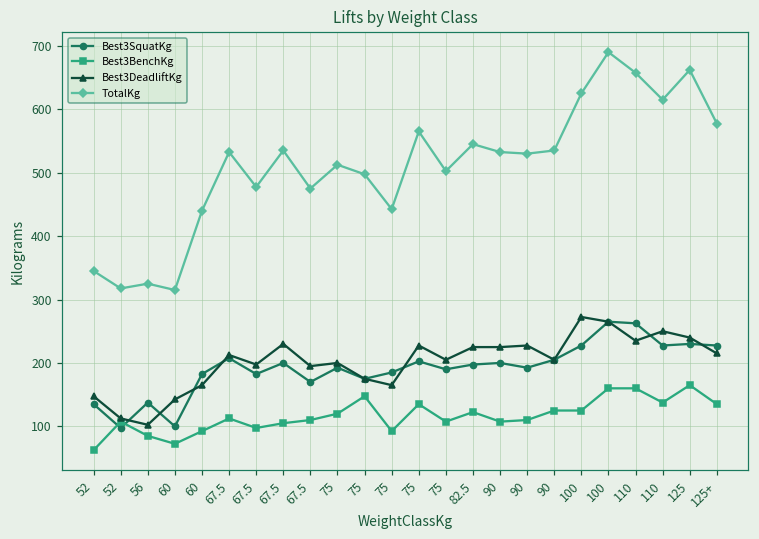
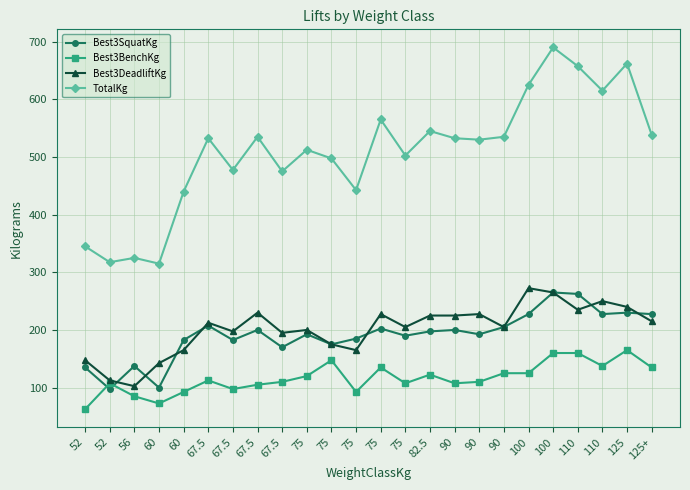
  {
    "TotalKg": {
      "56": 330,
      "82.5": 550,
      "125": 660,
-     "125+": 580
+     "125+": 540
    }
  }
